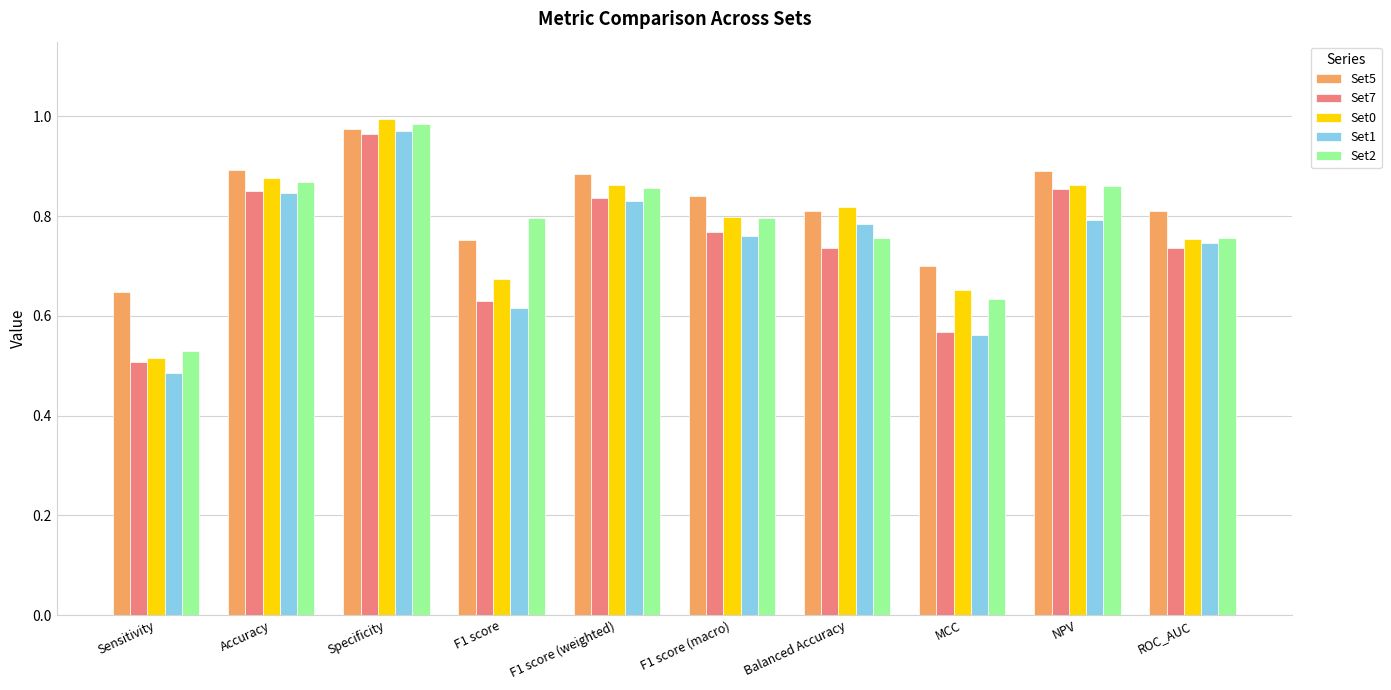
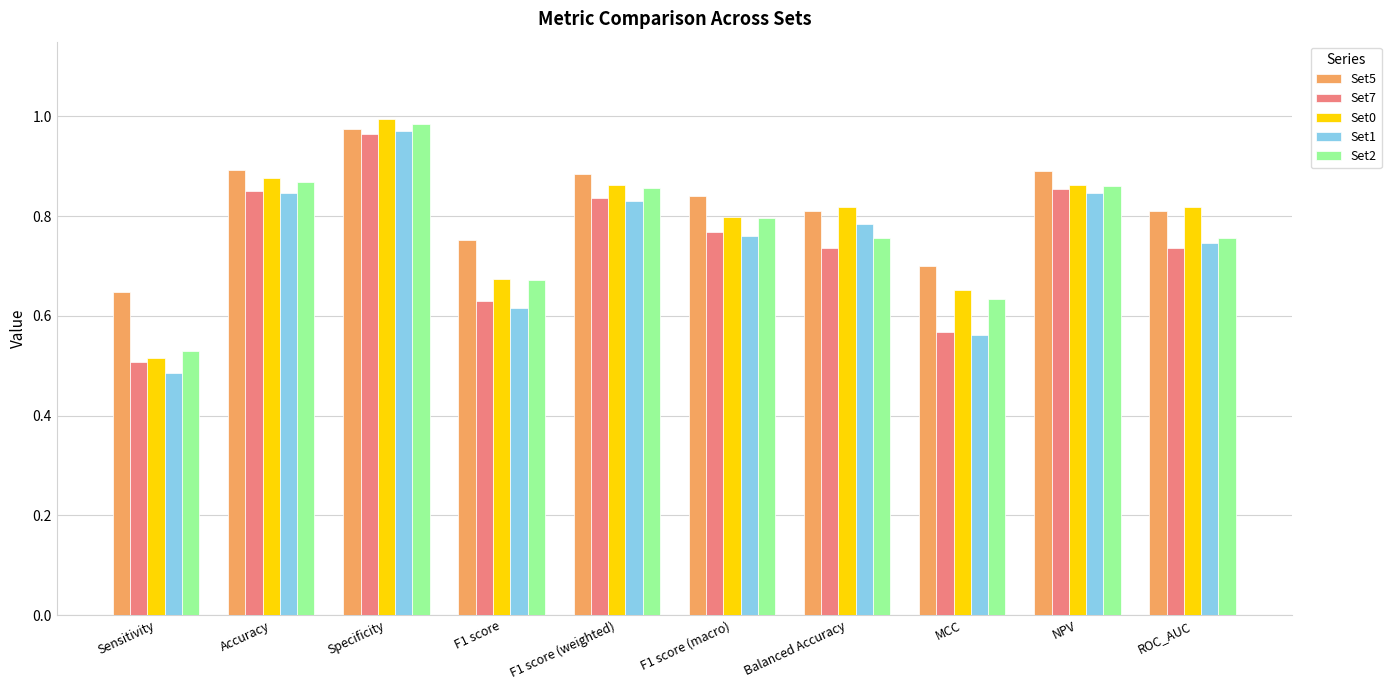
  {
    "Set0": {
      "Sensitivity": 0.52,
      "Accuracy": 0.88,
      "Specificity": 1.00,
      "F1 score": 0.67,
      "F1 score (weighted)": 0.86,
      "F1 score (macro)": 0.80,
      "Balanced Accuracy": 0.82,
      "MCC": 0.65,
      "NPV": 0.86,
-     "ROC_AUC": 0.76
+     "ROC_AUC": 0.82
    },
    "Set1": {
      "Sensitivity": 0.49,
      "Accuracy": 0.85,
      "Specificity": 0.97,
      "F1 score": 0.62,
      "F1 score (weighted)": 0.83,
      "F1 score (macro)": 0.76,
      "Balanced Accuracy": 0.78,
      "MCC": 0.56,
-     "NPV": 0.79,
+     "NPV": 0.85,
      "ROC_AUC": 0.75
    },
    "Set2": {
      "Sensitivity": 0.53,
      "Accuracy": 0.87,
      "Specificity": 0.99,
-     "F1 score": 0.80,
+     "F1 score": 0.67,
      "F1 score (weighted)": 0.86,
      "F1 score (macro)": 0.80,
      "Balanced Accuracy": 0.76,
      "MCC": 0.63,
      "NPV": 0.86,
      "ROC_AUC": 0.76
    }
  }
